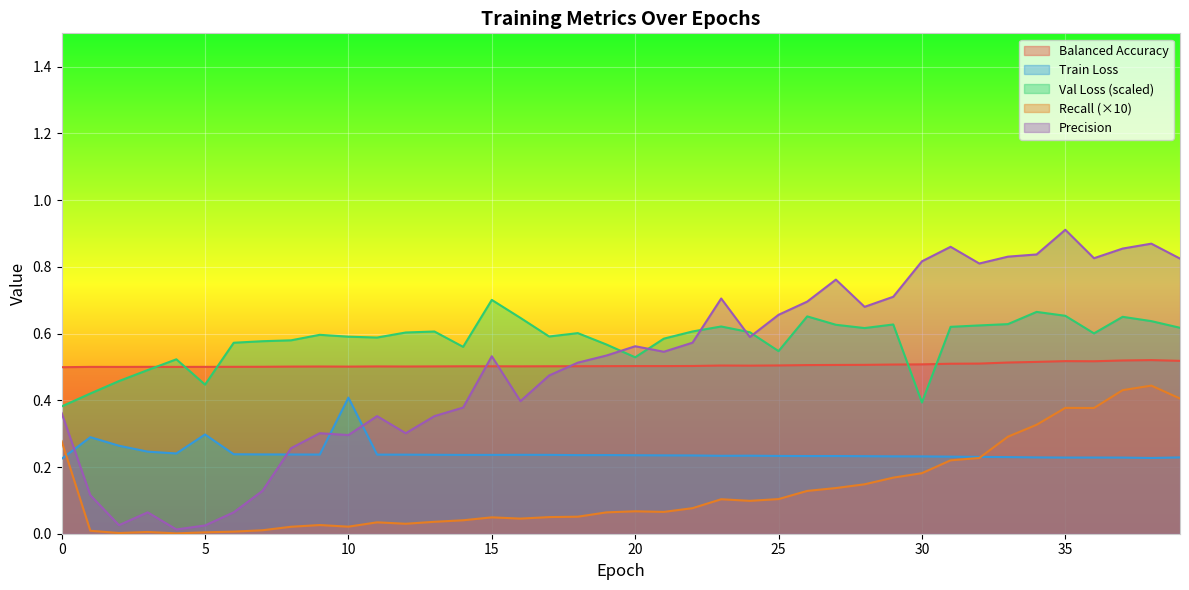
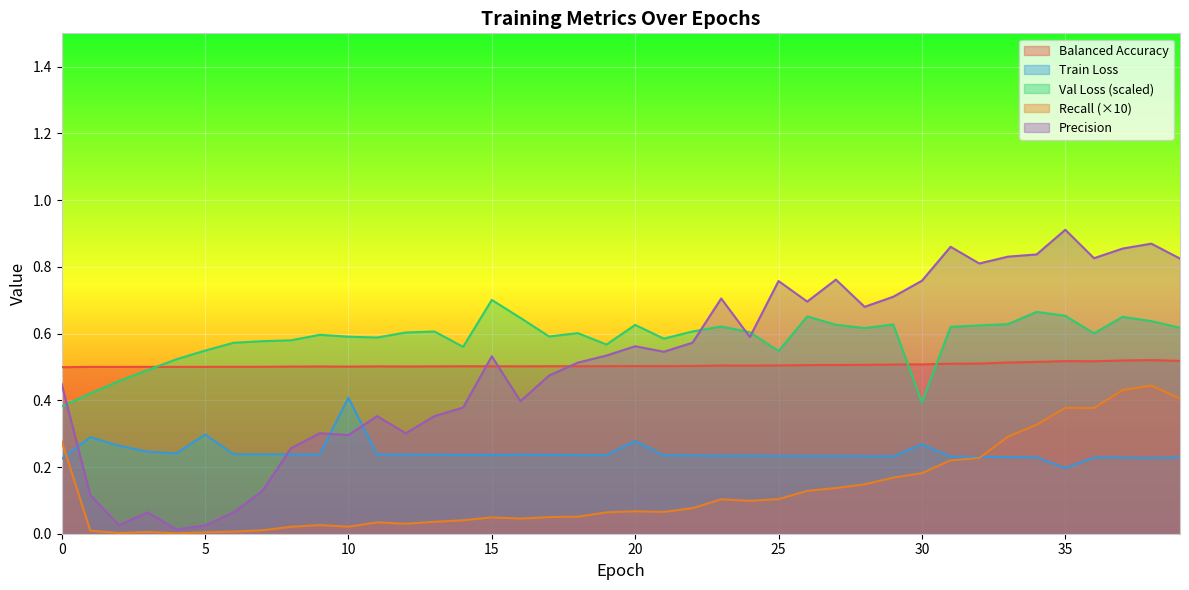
  {
    "Train Loss": {
      "0": 0.22,
      "5": 0.30,
      "10": 0.41,
      "15": 0.24,
-     "20": 0.24,
+     "20": 0.28,
      "25": 0.23,
-     "30": 0.23,
-     "35": 0.23
+     "30": 0.27,
+     "35": 0.20
    },
    "Val Loss (scaled)": {
      "0": 0.38,
-     "5": 0.45,
+     "5": 0.55,
      "10": 0.59,
      "15": 0.70,
-     "20": 0.53,
+     "20": 0.63,
      "25": 0.55,
      "30": 0.39,
      "35": 0.65
    },
    "Precision": {
-     "0": 0.36,
+     "0": 0.45,
      "5": 0.02,
      "10": 0.30,
      "15": 0.53,
      "20": 0.56,
-     "25": 0.66,
-     "30": 0.82,
+     "25": 0.76,
+     "30": 0.76,
      "35": 0.91
    }
  }
